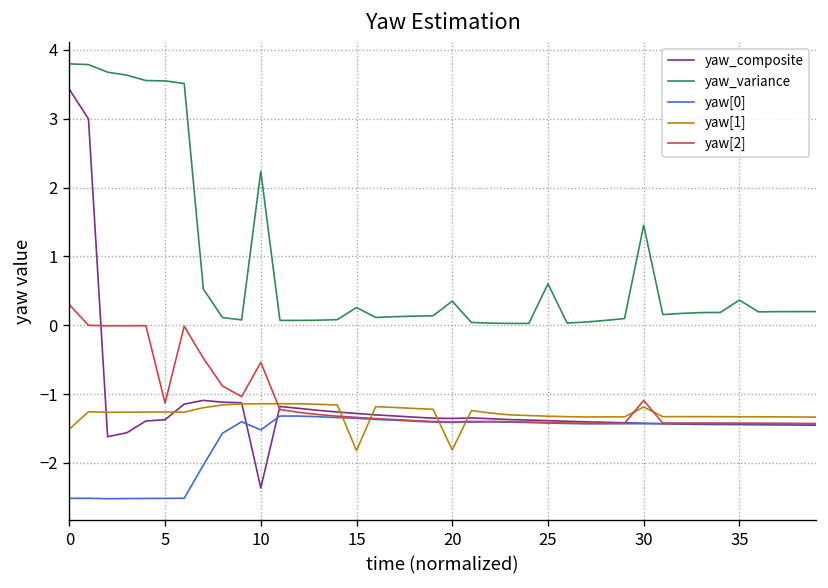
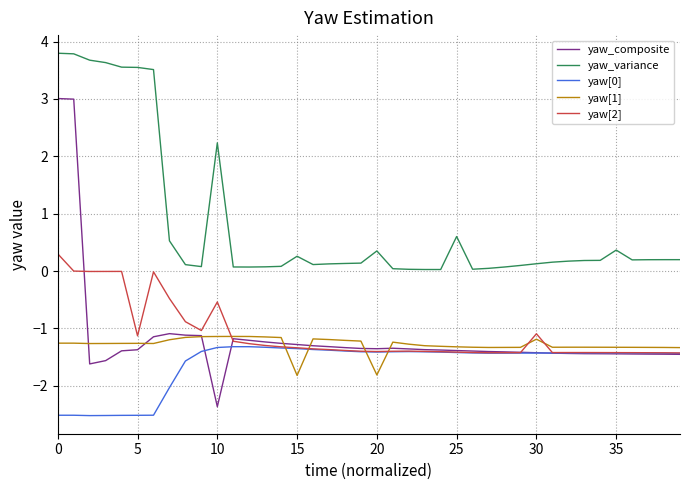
  {
    "yaw_composite": {
-     "0": 3.4,
+     "0": 3.0,
      "5": -1.4,
      "10": -2.4,
      "15": -1.3,
      "20": -1.4
    },
    "yaw_variance": {
      "0": 3.8,
      "5": 3.6,
      "10": 2.2,
      "15": 0.3,
      "20": 0.4,
      "25": 0.6,
-     "30": 1.5,
+     "30": 0.1,
      "35": 0.4
    },
    "yaw[0]": {
      "0": -2.5,
      "5": -2.5,
-     "10": -1.5
+     "10": -1.3
    },
    "yaw[1]": {
-     "0": -1.5,
+     "0": -1.3,
      "5": -1.3,
      "10": -1.1,
      "15": -1.8,
      "20": -1.8,
      "25": -1.3,
      "30": -1.2,
      "35": -1.3
    },
    "yaw[2]": {
      "0": 0.3,
      "5": -1.1,
      "10": -0.5,
      "30": -1.1
    }
  }
